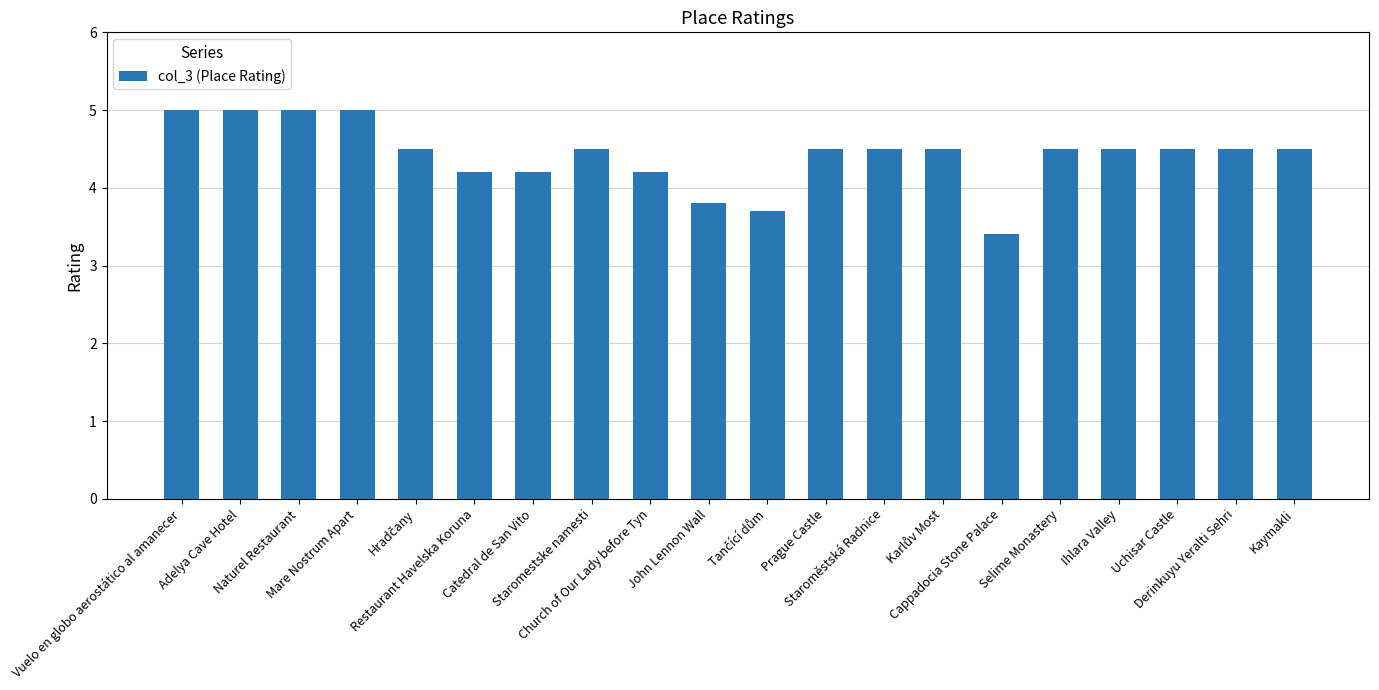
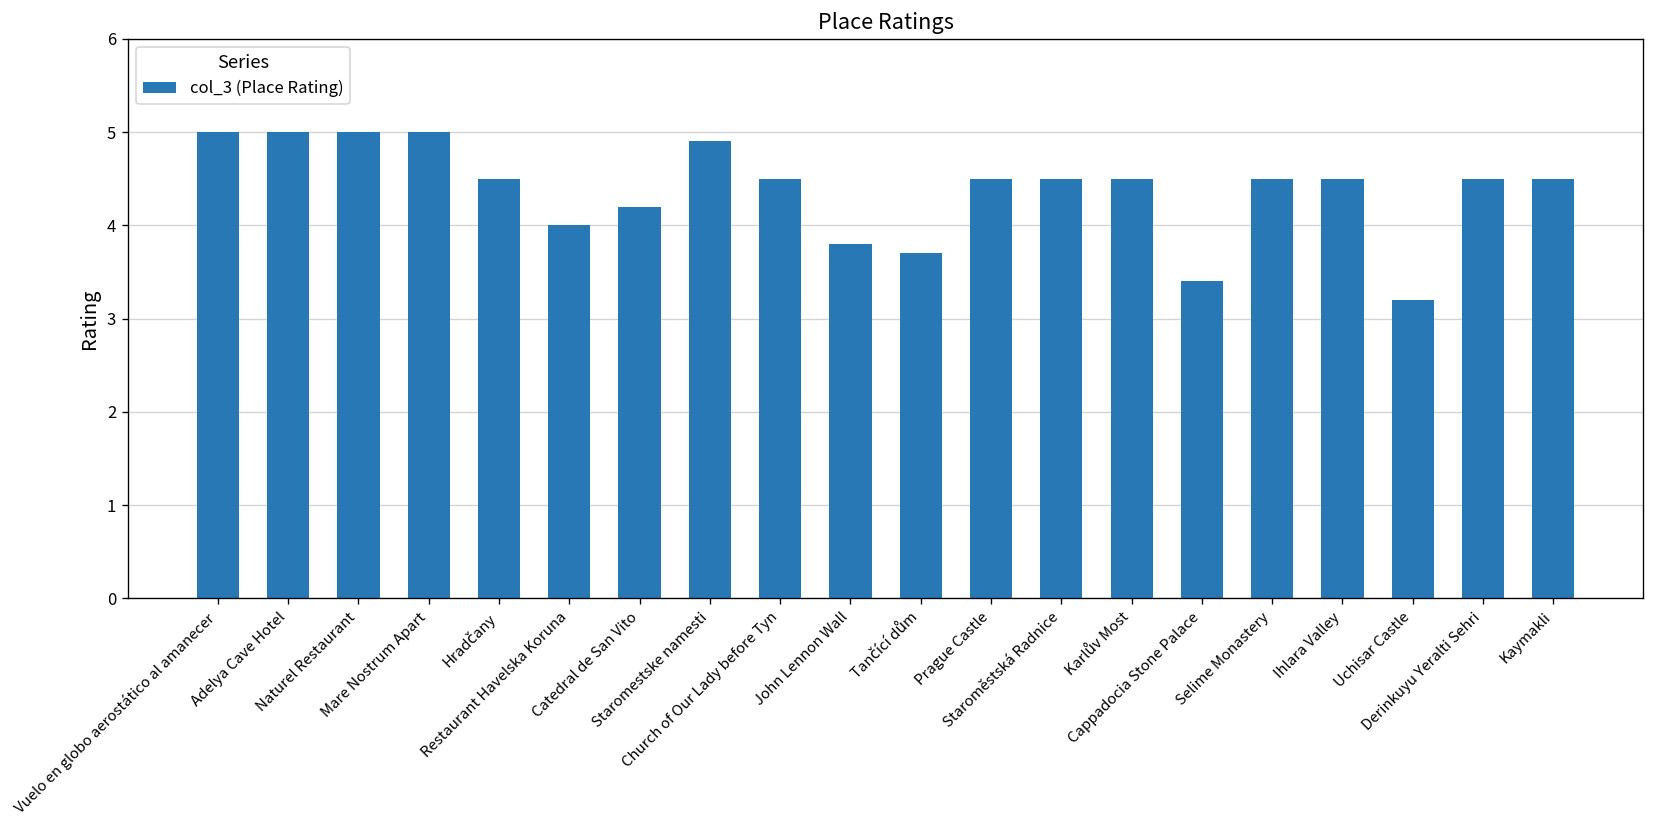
  {
    "Vuelo en globo aerostático al amanecer": 5.0,
    "Adelya Cave Hotel": 5.0,
    "Naturel Restaurant": 5.0,
    "Mare Nostrum Apart": 5.0,
    "Hradčany": 4.5,
-   "Restaurant Havelska Koruna": 4.2,
+   "Restaurant Havelska Koruna": 4.0,
    "Catedral de San Vito": 4.2,
-   "Staromestske namesti": 4.5,
-   "Church of Our Lady before Tyn": 4.2,
+   "Staromestske namesti": 4.9,
+   "Church of Our Lady before Tyn": 4.5,
    "John Lennon Wall": 3.8,
    "Tančící dům": 3.7,
    "Prague Castle": 4.5,
    "Staroměstská Radnice": 4.5,
    "Karlův Most": 4.5,
    "Cappadocia Stone Palace": 3.4,
    "Selime Monastery": 4.5,
    "Ihlara Valley": 4.5,
-   "Uchisar Castle": 4.5,
+   "Uchisar Castle": 3.2,
    "Derinkuyu Yeralti Sehri": 4.5,
    "Kaymakli": 4.5
  }
